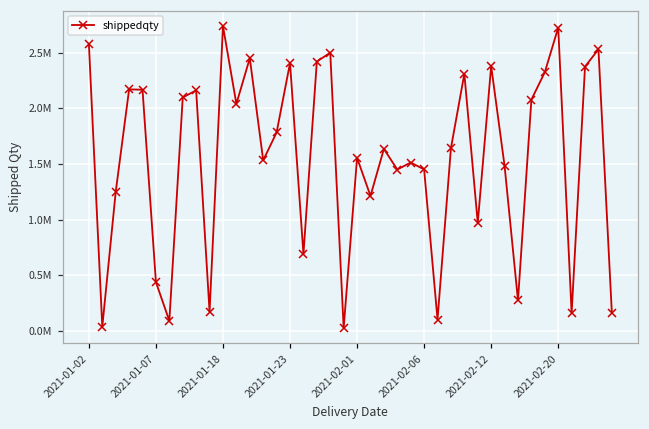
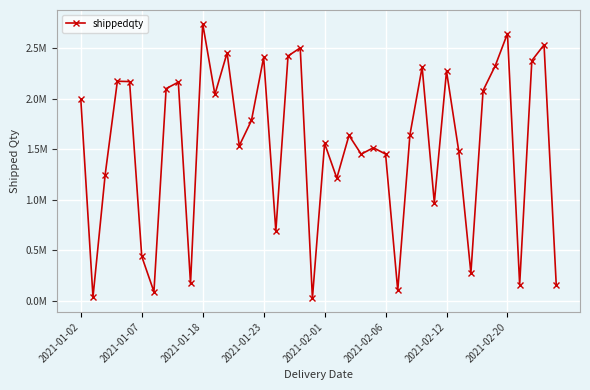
  {
-   "2021-01-02": 2580000,
+   "2021-01-02": 1990000,
    "2021-01-07": 440000,
    "2021-01-18": 2740000,
    "2021-01-23": 2410000,
    "2021-02-01": 1560000,
    "2021-02-06": 1450000,
-   "2021-02-12": 2380000,
-   "2021-02-20": 2730000
+   "2021-02-12": 2270000,
+   "2021-02-20": 2640000
  }
